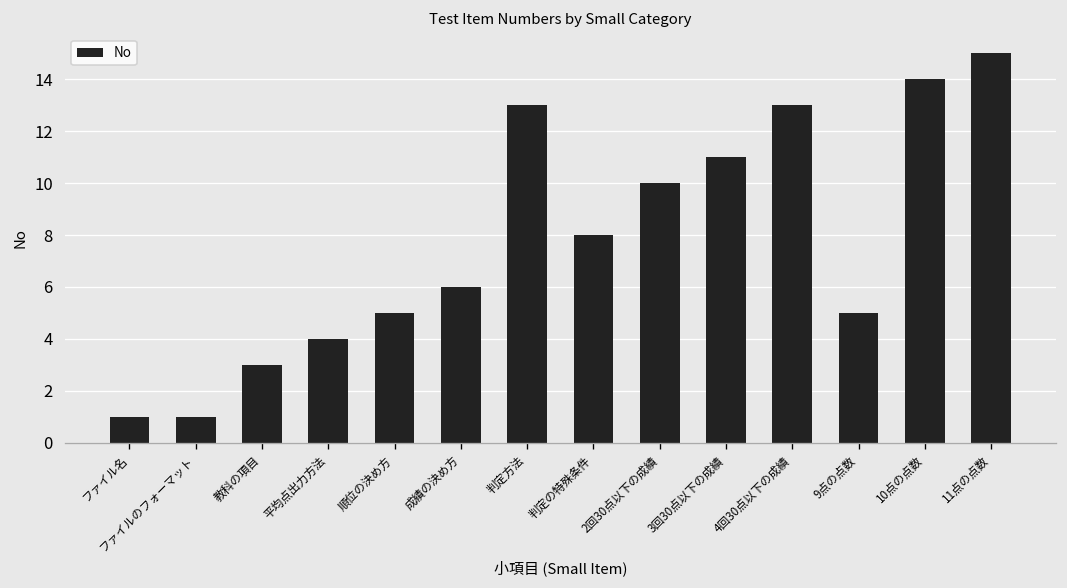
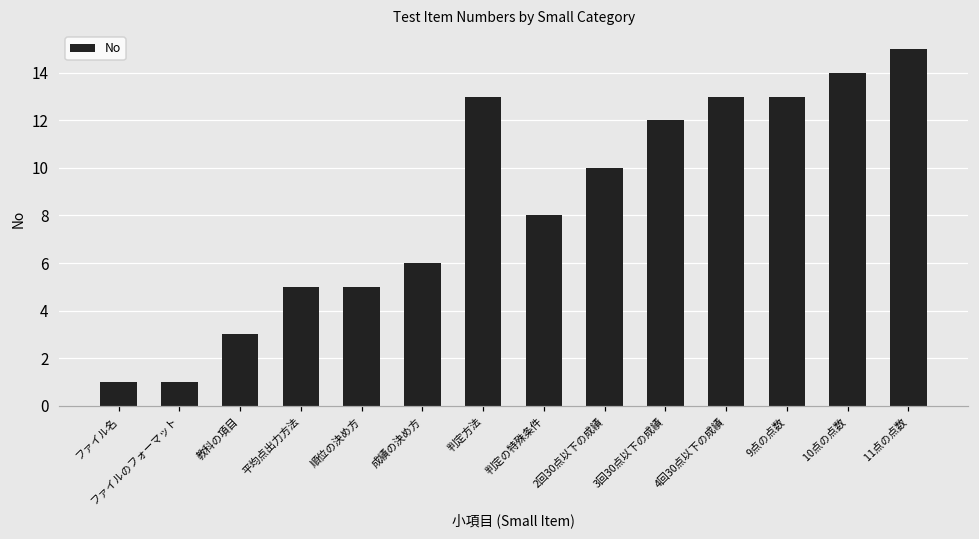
  {
    "ファイル名": 1,
    "ファイルのフォーマット": 1,
    "教科の項目": 3,
-   "平均点出力方法": 4,
+   "平均点出力方法": 5,
    "順位の決め方": 5,
    "成績の決め方": 6,
    "判定方法": 13,
    "判定の特殊条件": 8,
    "2回30点以下の成績": 10,
-   "3回30点以下の成績": 11,
+   "3回30点以下の成績": 12,
    "4回30点以下の成績": 13,
-   "9点の点数": 5,
+   "9点の点数": 13,
    "10点の点数": 14,
    "11点の点数": 15
  }
